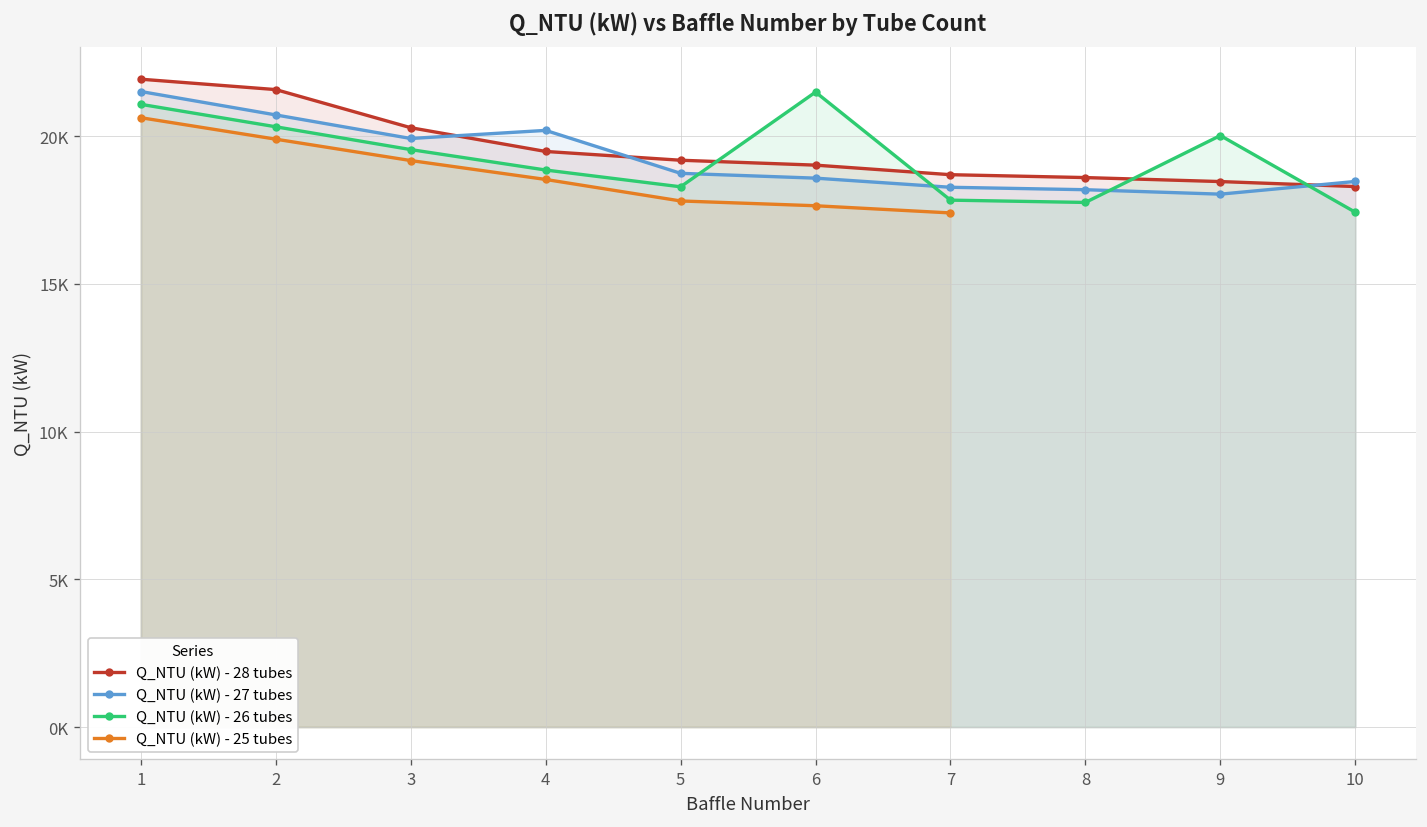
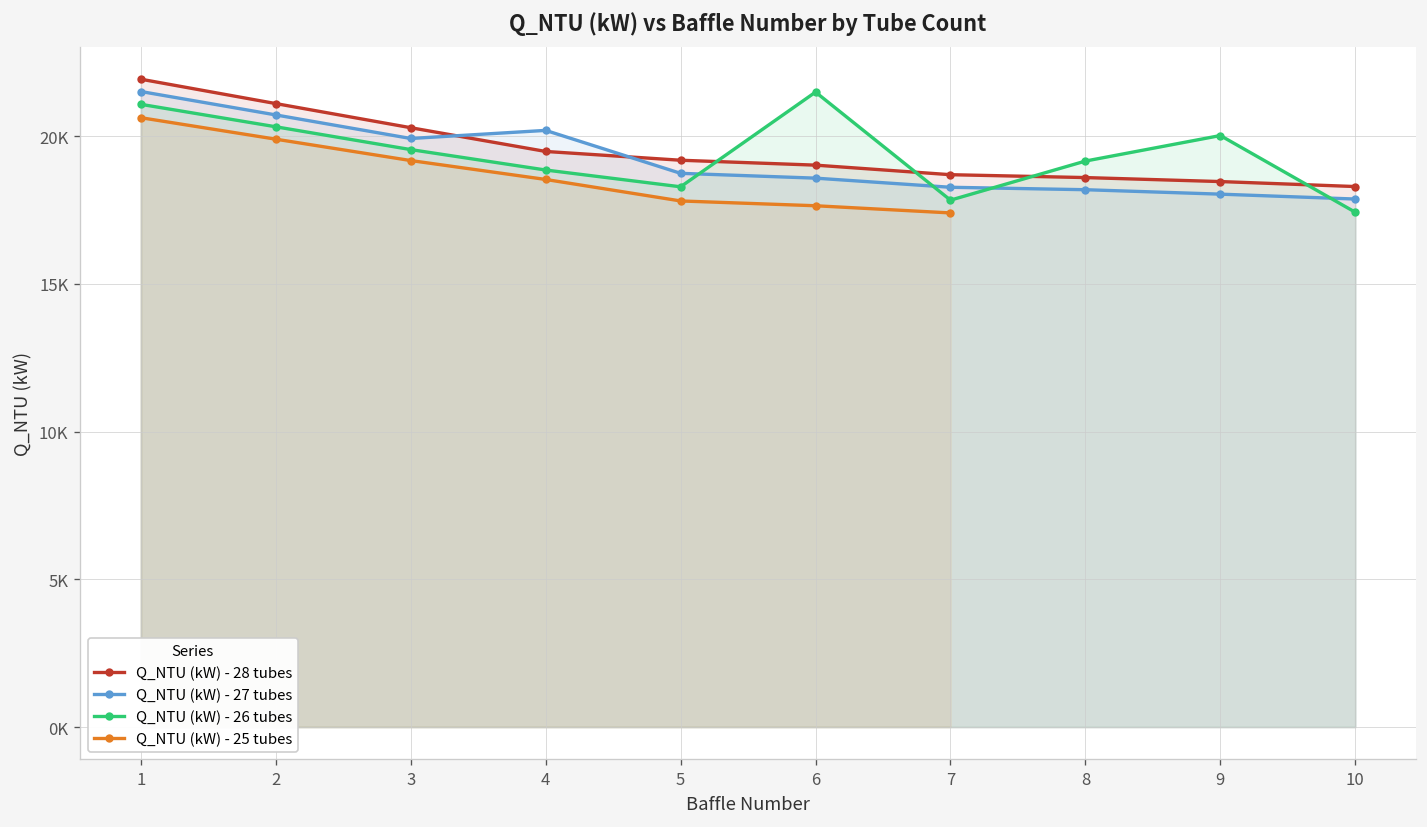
  {
    "Q_NTU (kW) - 28 tubes": {
      "1": 21900,
-     "2": 21600,
+     "2": 21100,
      "3": 20300,
      "4": 19500,
      "5": 19200,
      "6": 19000,
      "7": 18700,
      "8": 18600,
      "9": 18500,
      "10": 18300
    },
    "Q_NTU (kW) - 27 tubes": {
      "1": 21500,
      "2": 20700,
      "3": 19900,
      "4": 20200,
      "5": 18700,
      "6": 18600,
      "7": 18300,
      "8": 18200,
      "9": 18000,
-     "10": 18500
+     "10": 17900
    },
    "Q_NTU (kW) - 26 tubes": {
      "1": 21100,
      "2": 20300,
      "3": 19500,
      "4": 18900,
      "5": 18300,
      "6": 21500,
      "7": 17800,
-     "8": 17800,
+     "8": 19200,
      "9": 20000,
      "10": 17400
    },
    "Q_NTU (kW) - 25 tubes": {
      "1": 20600,
      "2": 19900,
      "3": 19200,
      "4": 18500,
      "5": 17800,
      "6": 17600,
      "7": 17400
    }
  }
